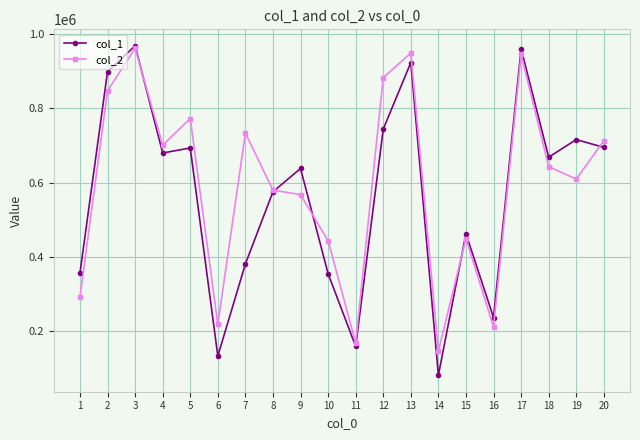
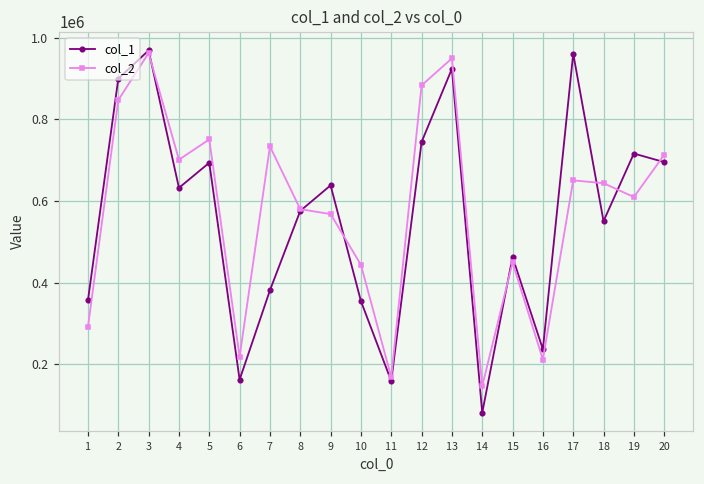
  {
    "col_1": {
      "1": 360000,
      "2": 900000,
-     "4": 680000,
+     "4": 630000,
      "5": 690000,
-     "6": 130000,
+     "6": 160000,
      "7": 380000,
      "9": 640000,
      "10": 350000,
      "11": 160000,
      "12": 740000,
      "13": 920000,
      "14": 80000,
      "15": 460000,
      "16": 240000,
      "17": 960000,
-     "18": 670000,
+     "18": 550000,
      "19": 720000,
      "20": 700000
    },
    "col_2": {
      "1": 290000,
      "2": 850000,
      "4": 700000,
-     "5": 770000,
+     "5": 750000,
      "6": 220000,
      "7": 730000,
      "9": 570000,
      "10": 440000,
      "11": 170000,
      "12": 880000,
      "13": 950000,
      "14": 150000,
      "15": 450000,
      "16": 210000,
-     "17": 950000,
+     "17": 650000,
      "18": 640000,
      "19": 610000,
      "20": 710000
    }
  }
